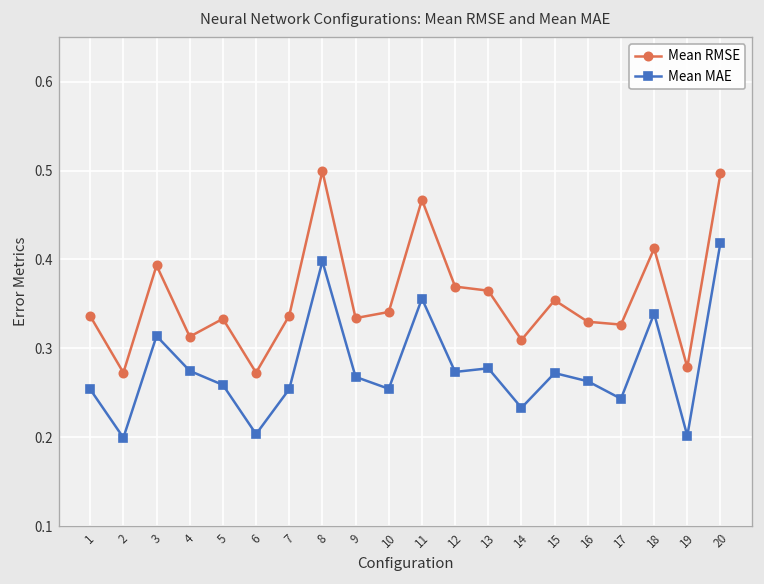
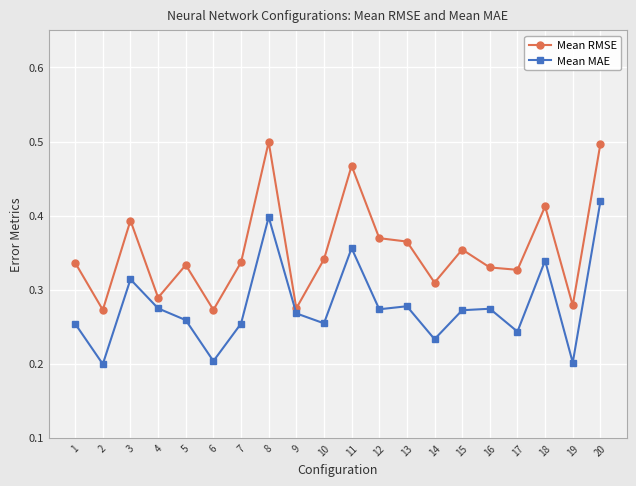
  {
    "Mean RMSE": {
      "1": 0.34,
      "2": 0.27,
      "3": 0.39,
-     "4": 0.31,
+     "4": 0.29,
      "5": 0.33,
      "6": 0.27,
      "7": 0.34,
      "8": 0.50,
-     "9": 0.33,
+     "9": 0.27,
      "10": 0.34,
      "11": 0.47,
      "12": 0.37,
      "13": 0.36,
      "14": 0.31,
      "15": 0.35,
      "16": 0.33,
      "17": 0.33,
      "18": 0.41,
      "19": 0.28,
      "20": 0.50
    },
    "Mean MAE": {
      "1": 0.25,
      "2": 0.20,
      "3": 0.31,
      "4": 0.27,
      "5": 0.26,
      "6": 0.20,
      "7": 0.25,
      "8": 0.40,
      "9": 0.27,
      "10": 0.25,
      "11": 0.36,
      "12": 0.27,
      "13": 0.28,
      "14": 0.23,
      "15": 0.27,
-     "16": 0.26,
+     "16": 0.27,
      "17": 0.24,
      "18": 0.34,
      "19": 0.20,
      "20": 0.42
    }
  }
